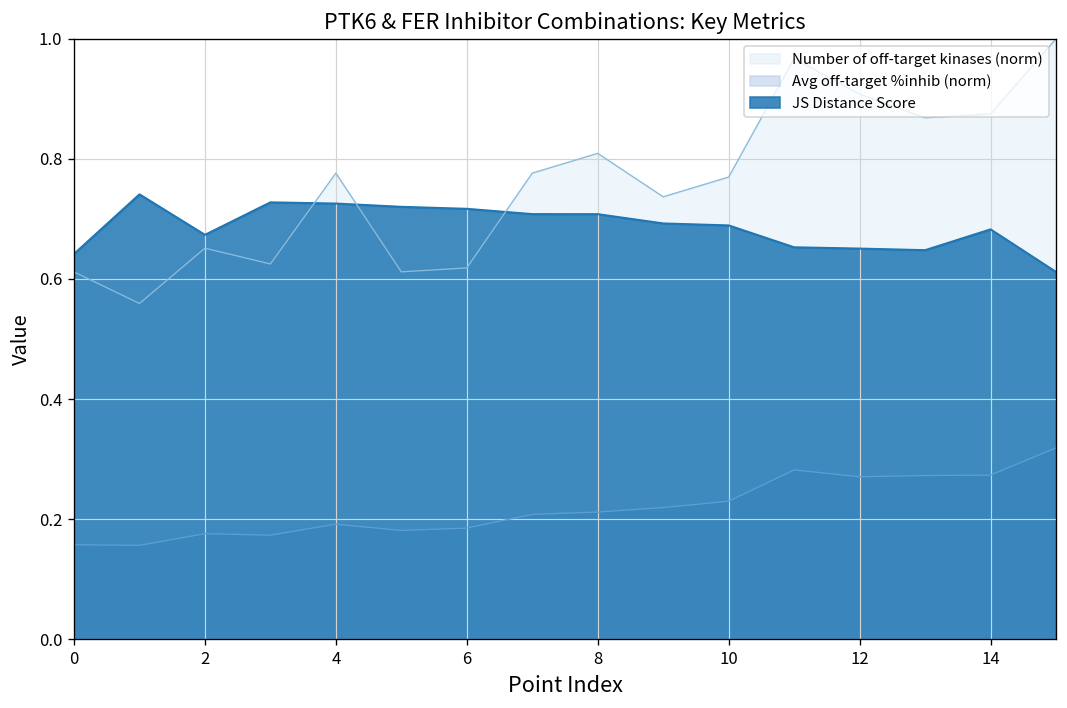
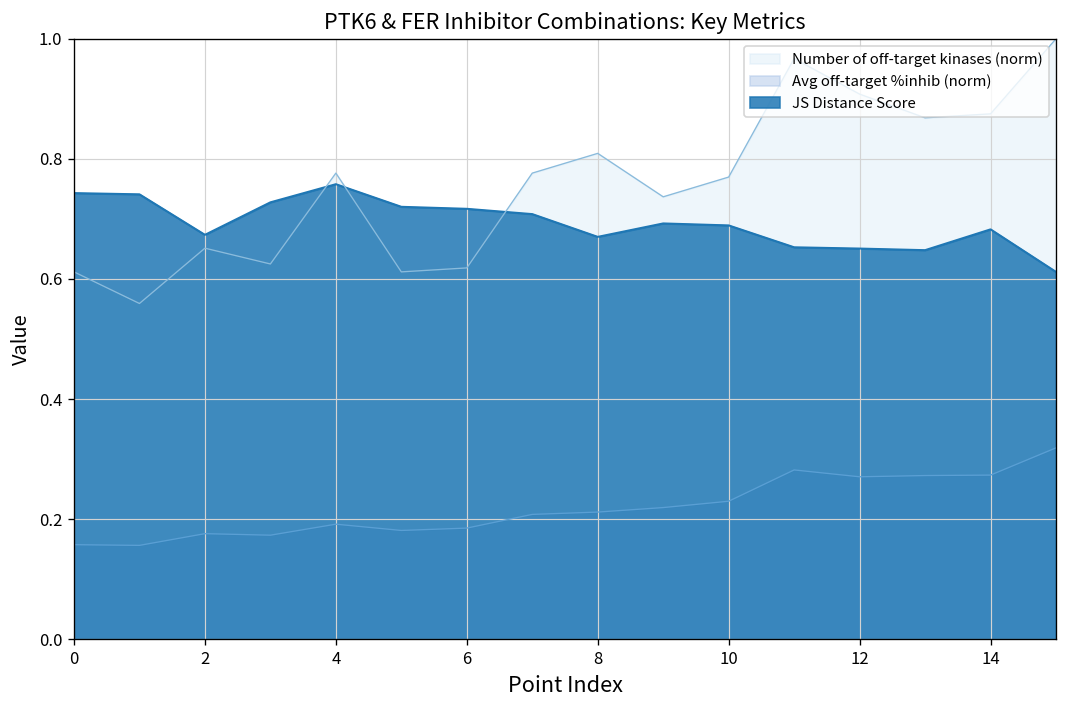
  {
    "JS Distance Score": {
-     "0": 0.64,
+     "0": 0.74,
      "2": 0.67,
-     "4": 0.73,
+     "4": 0.76,
      "6": 0.72,
-     "8": 0.71,
+     "8": 0.67,
      "10": 0.69,
      "12": 0.65,
      "14": 0.68
    }
  }
